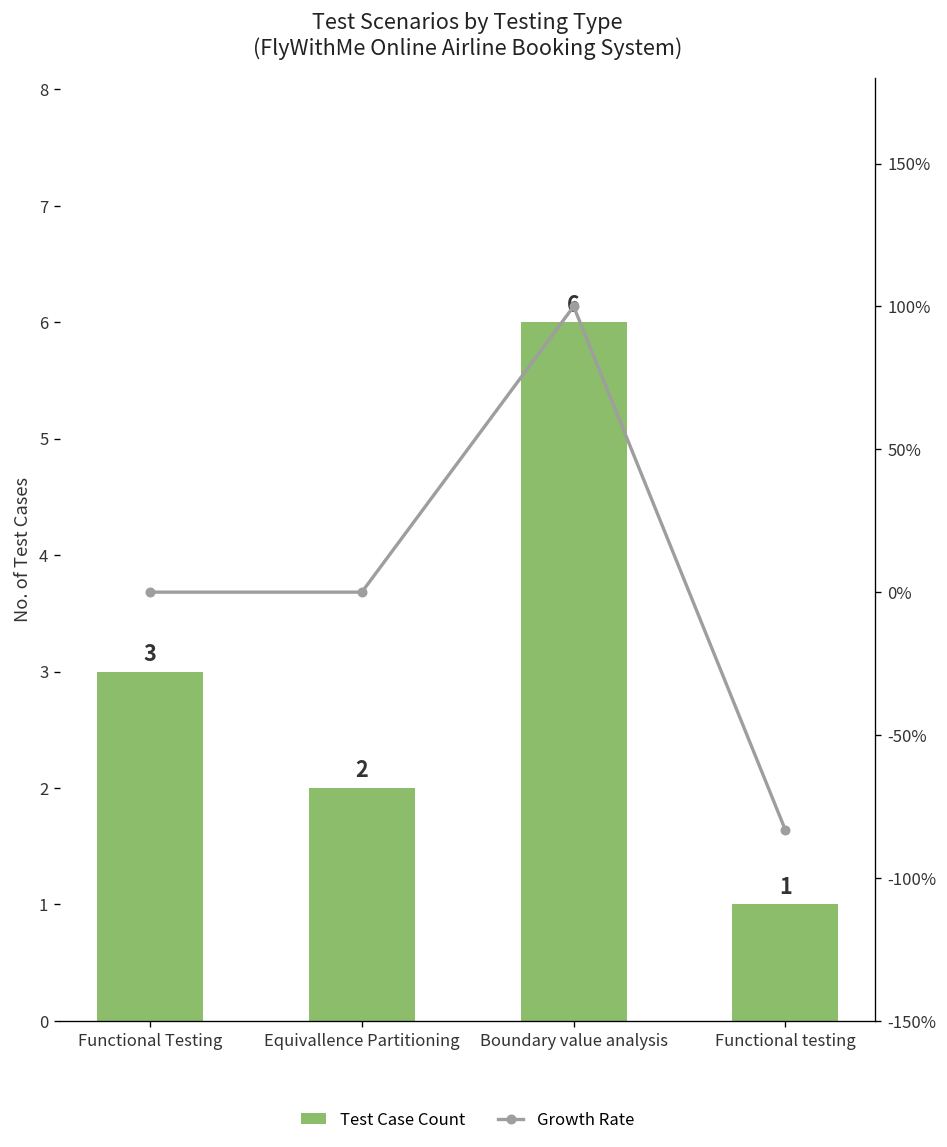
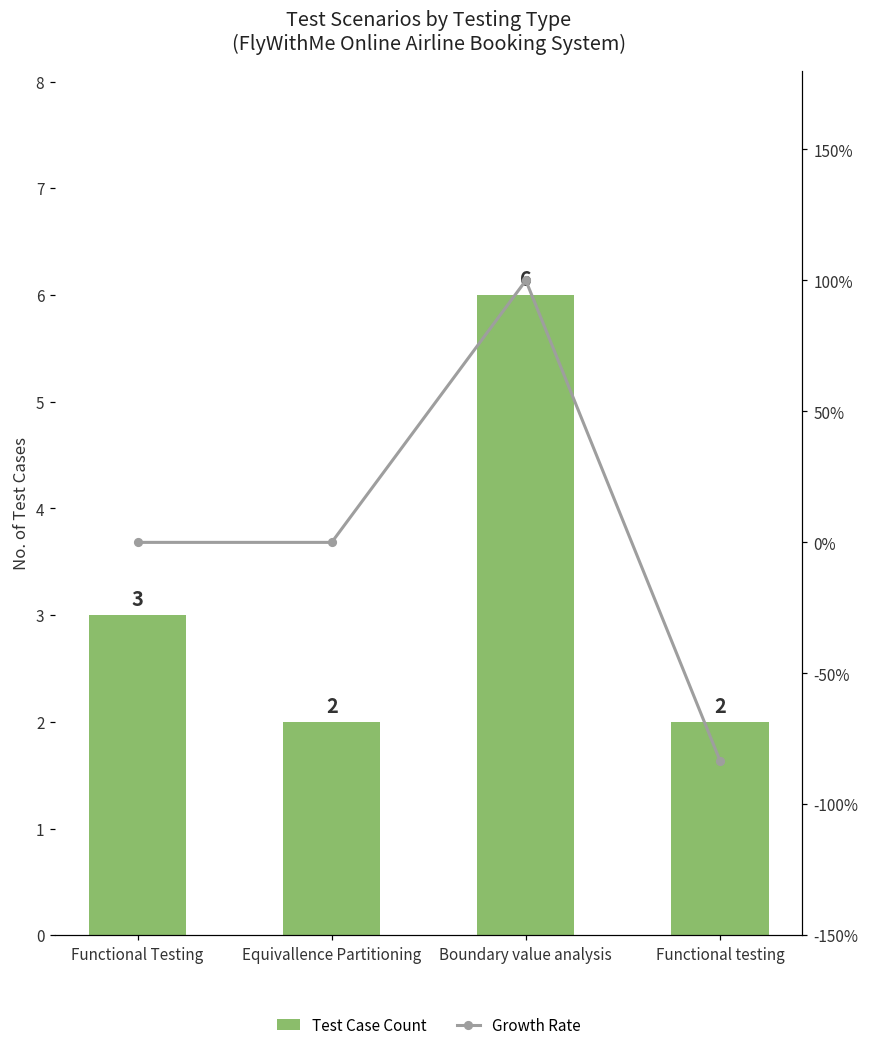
  {
    "Test Case Count": {
      "Functional Testing": 3,
      "Equivallence Partitioning": 2,
-     "Functional testing": 1
+     "Functional testing": 2
    }
  }
